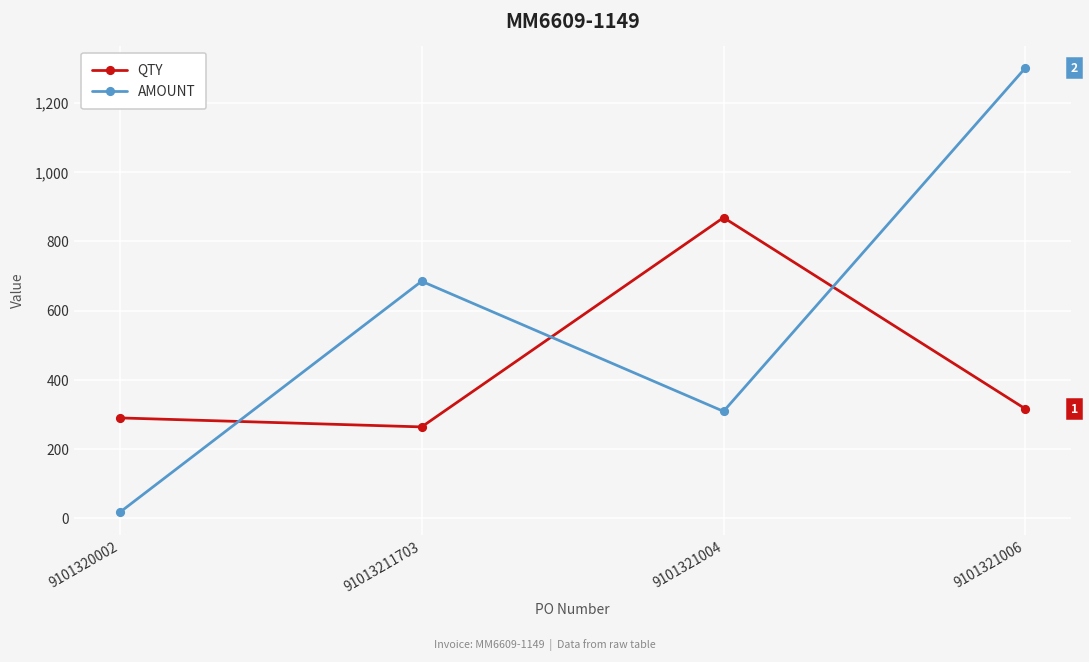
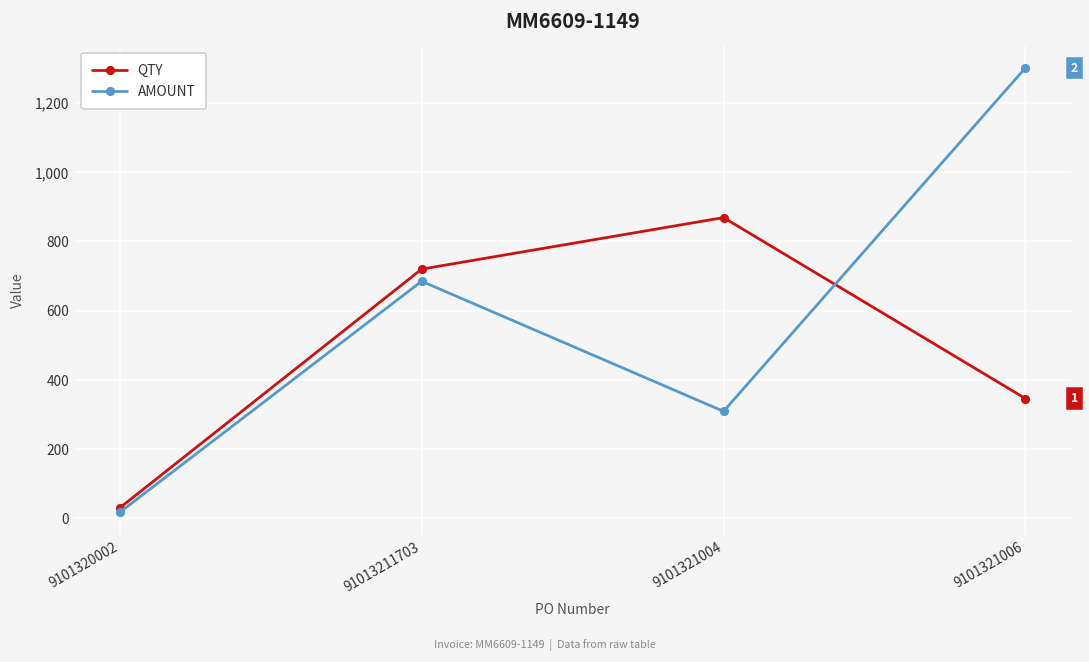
  {
    "QTY": {
-     "9101320002": "290",
-     "91013211703": "260",
+     "9101320002": "30",
+     "91013211703": "720",
      "9101321004": "870",
-     "9101321006": "320"
+     "9101321006": "350"
    },
    "AMOUNT": {
      "9101320002": "20",
      "91013211703": "690",
      "9101321004": "310",
      "9101321006": "1,300"
    }
  }
